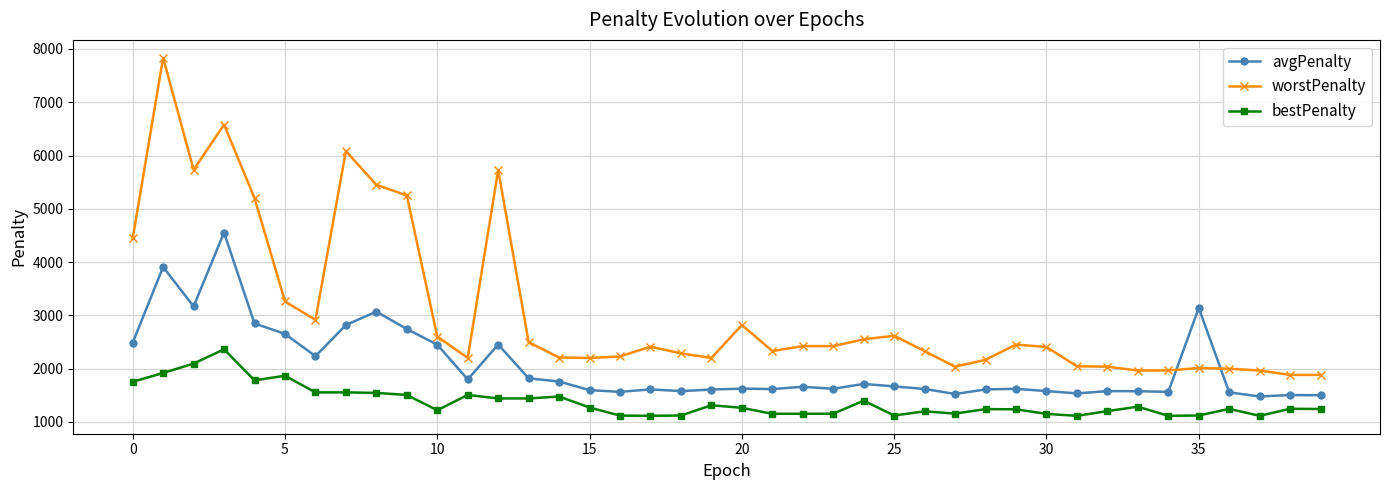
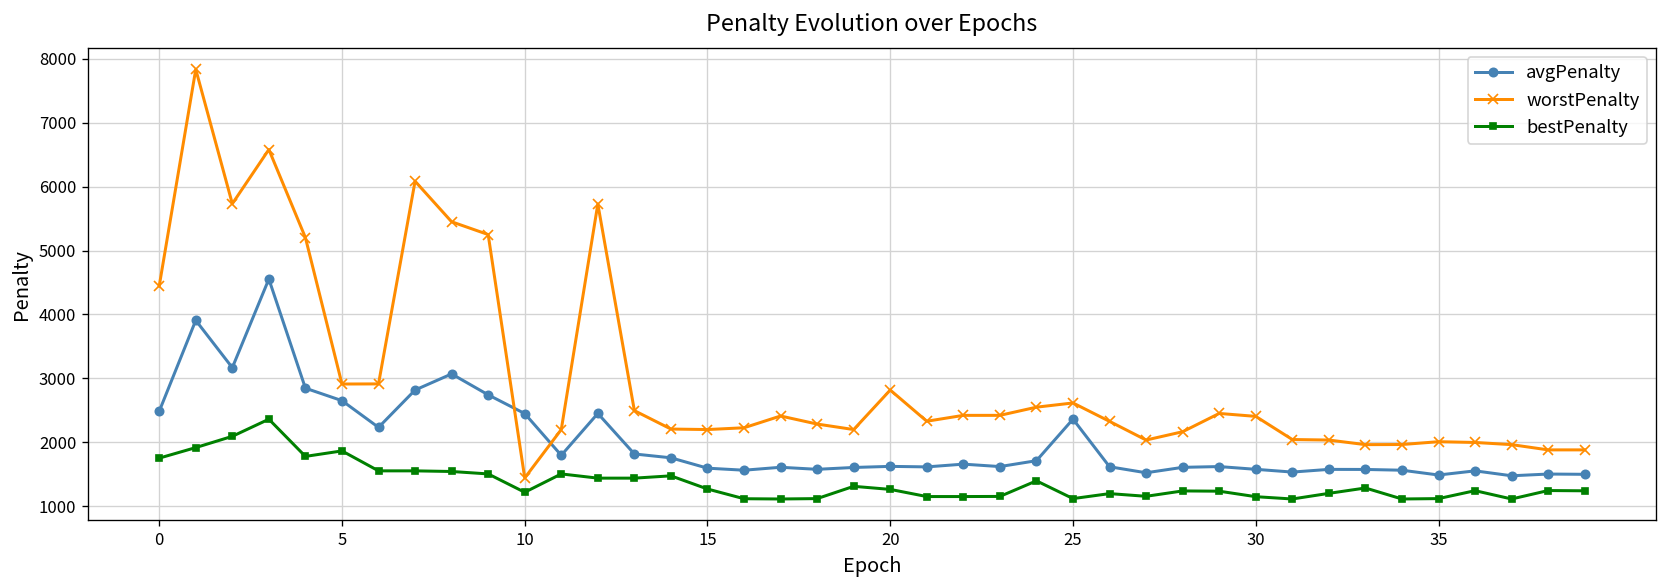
  {
    "avgPenalty": {
      "0": 2500,
      "5": 2700,
      "10": 2500,
      "15": 1600,
      "20": 1600,
-     "25": 1700,
+     "25": 2400,
      "30": 1600,
-     "35": 3100
+     "35": 1500
    },
    "worstPenalty": {
      "0": 4400,
-     "5": 3300,
-     "10": 2600,
+     "5": 2900,
+     "10": 1400,
      "15": 2200,
      "20": 2800,
      "25": 2600,
      "30": 2400,
      "35": 2000
    },
    "bestPenalty": {
      "0": 1800,
      "5": 1900,
      "10": 1200,
      "15": 1300,
      "20": 1300,
      "25": 1100,
      "30": 1200,
      "35": 1100
    }
  }
